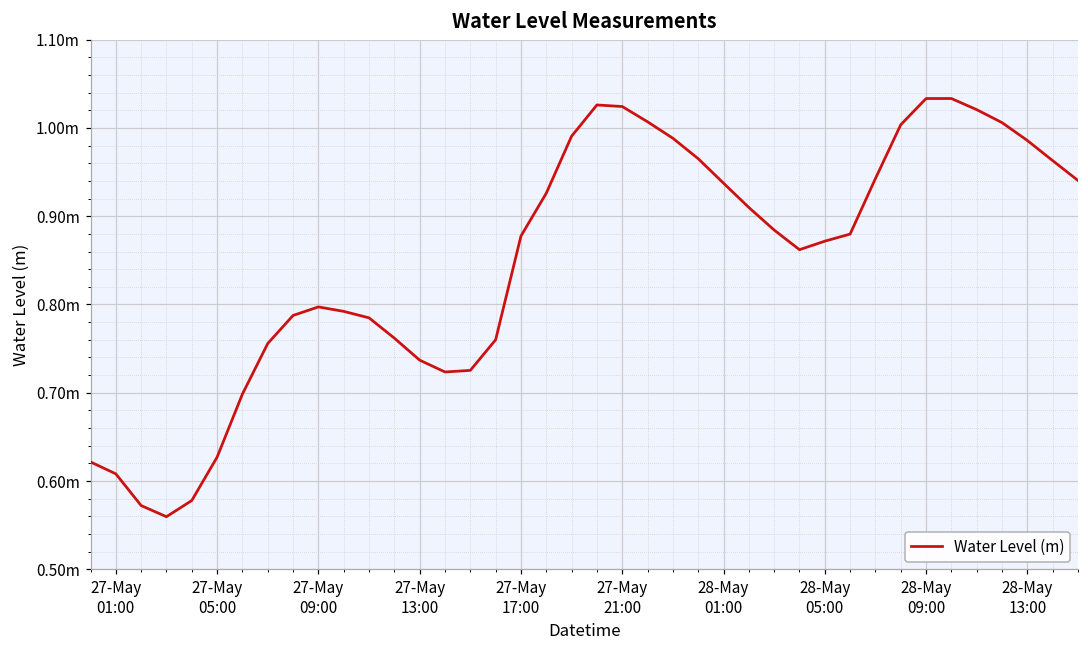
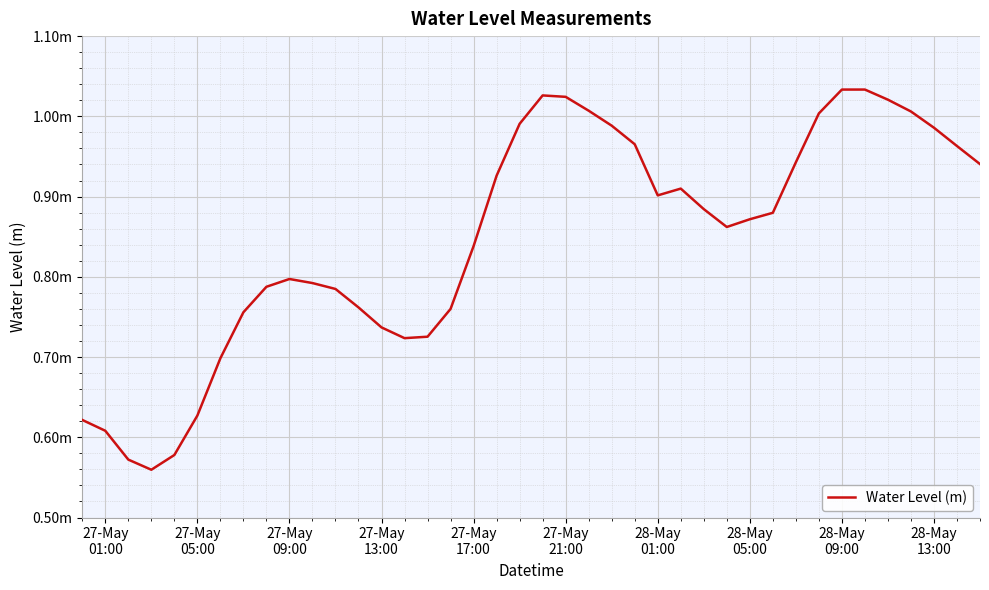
  {
    "27-May 01:00": "0.61m",
    "27-May 05:00": "0.63m",
    "27-May 09:00": "0.80m",
    "27-May 13:00": "0.74m",
-   "27-May 17:00": "0.88m",
+   "27-May 17:00": "0.84m",
    "27-May 21:00": "1.02m",
-   "28-May 01:00": "0.94m",
+   "28-May 01:00": "0.90m",
    "28-May 05:00": "0.87m",
    "28-May 09:00": "1.03m",
    "28-May 13:00": "0.99m"
  }
